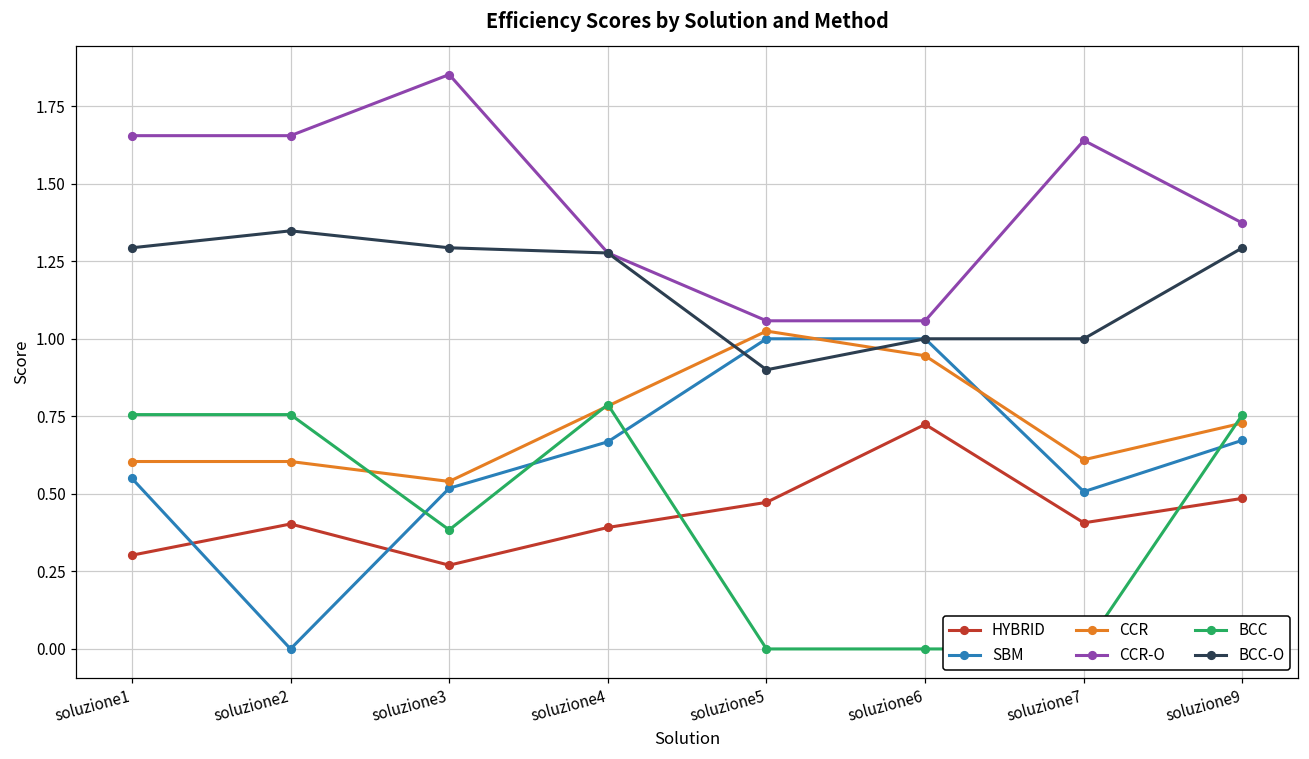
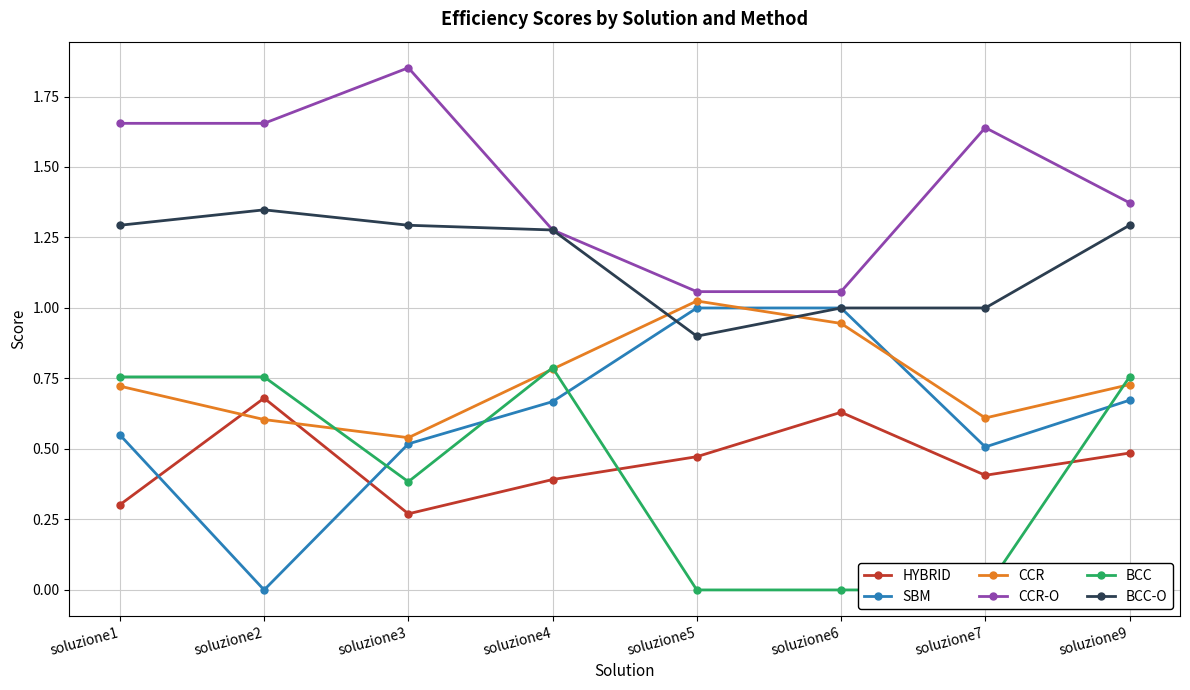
  {
    "HYBRID": {
      "soluzione1": 0.30,
-     "soluzione2": 0.40,
+     "soluzione2": 0.68,
      "soluzione3": 0.27,
      "soluzione4": 0.39,
      "soluzione5": 0.47,
-     "soluzione6": 0.72,
+     "soluzione6": 0.63,
      "soluzione7": 0.41,
      "soluzione9": 0.49
    },
    "SBM": {
      "soluzione1": 0.55,
      "soluzione2": 0.00,
      "soluzione3": 0.52,
      "soluzione4": 0.67,
      "soluzione5": 1.00,
      "soluzione7": 0.51,
      "soluzione9": 0.67
    },
    "CCR": {
-     "soluzione1": 0.60,
+     "soluzione1": 0.72,
      "soluzione2": 0.60,
      "soluzione3": 0.54,
      "soluzione5": 1.02,
      "soluzione6": 0.95,
      "soluzione7": 0.61,
      "soluzione9": 0.73
    },
    "CCR-O": {
      "soluzione1": 1.65,
      "soluzione2": 1.65,
      "soluzione3": 1.85,
      "soluzione5": 1.06,
      "soluzione6": 1.06,
      "soluzione7": 1.64,
      "soluzione9": 1.37
    },
    "BCC": {
      "soluzione1": 0.76,
      "soluzione2": 0.76,
      "soluzione3": 0.38,
      "soluzione5": 0.00,
      "soluzione6": 0.00,
      "soluzione9": 0.76
    },
    "BCC-O": {
      "soluzione1": 1.29,
      "soluzione2": 1.35,
      "soluzione3": 1.29,
      "soluzione5": 0.90,
      "soluzione7": 1.00,
      "soluzione9": 1.29
    }
  }
